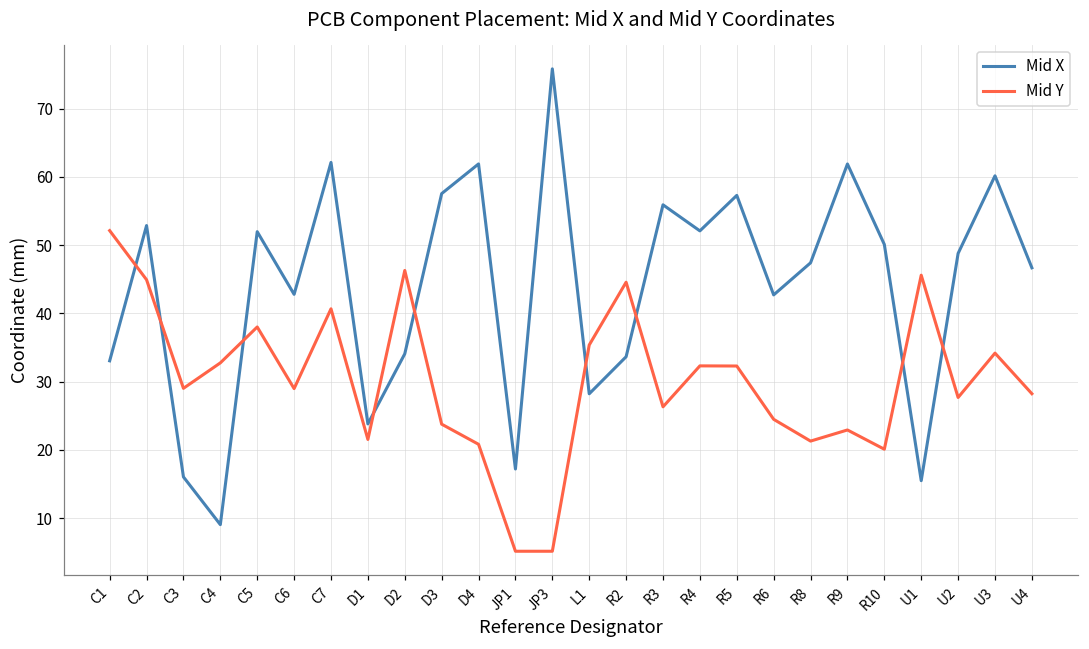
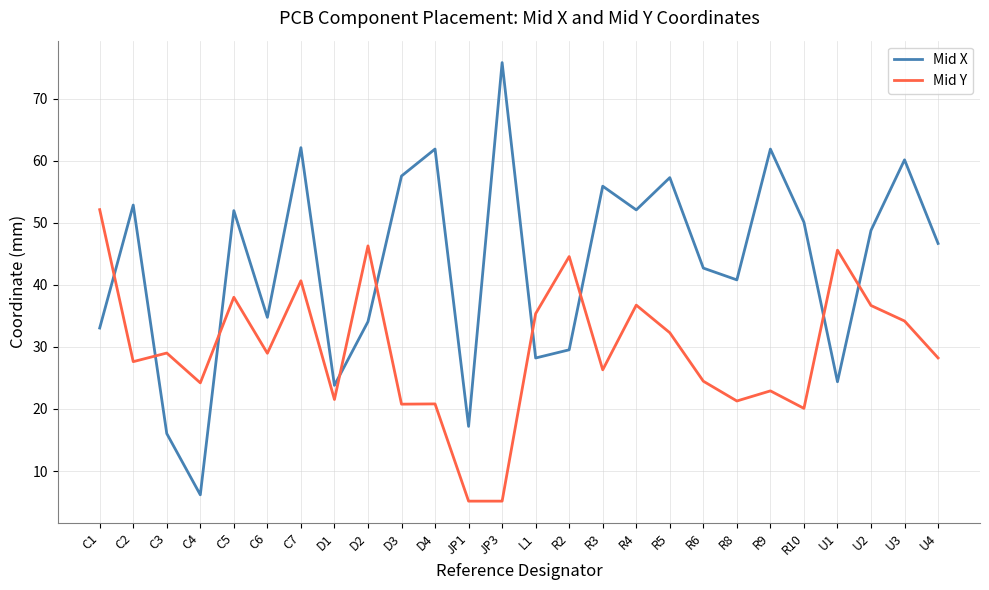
  {
    "Mid X": {
      "C1": 33,
      "C2": 53,
      "C3": 16,
-     "C4": 9,
+     "C4": 6,
      "C5": 52,
-     "C6": 43,
+     "C6": 35,
      "C7": 62,
      "D1": 24,
      "D2": 34,
      "D3": 58,
      "D4": 62,
      "JP1": 17,
      "JP3": 76,
      "L1": 28,
-     "R2": 34,
+     "R2": 30,
      "R3": 56,
      "R4": 52,
      "R5": 57,
      "R6": 43,
-     "R8": 47,
+     "R8": 41,
      "R9": 62,
      "R10": 50,
-     "U1": 15,
+     "U1": 24,
      "U2": 49,
      "U3": 60,
      "U4": 47
    },
    "Mid Y": {
      "C1": 52,
-     "C2": 45,
+     "C2": 28,
      "C3": 29,
-     "C4": 33,
+     "C4": 24,
      "C5": 38,
      "C6": 29,
      "C7": 41,
      "D1": 22,
      "D2": 46,
-     "D3": 24,
+     "D3": 21,
      "D4": 21,
      "JP1": 5,
      "JP3": 5,
      "L1": 35,
      "R2": 45,
      "R3": 26,
-     "R4": 32,
+     "R4": 37,
      "R5": 32,
      "R6": 24,
      "R8": 21,
      "R9": 23,
      "R10": 20,
      "U1": 46,
-     "U2": 28,
+     "U2": 37,
      "U3": 34,
      "U4": 28
    }
  }
